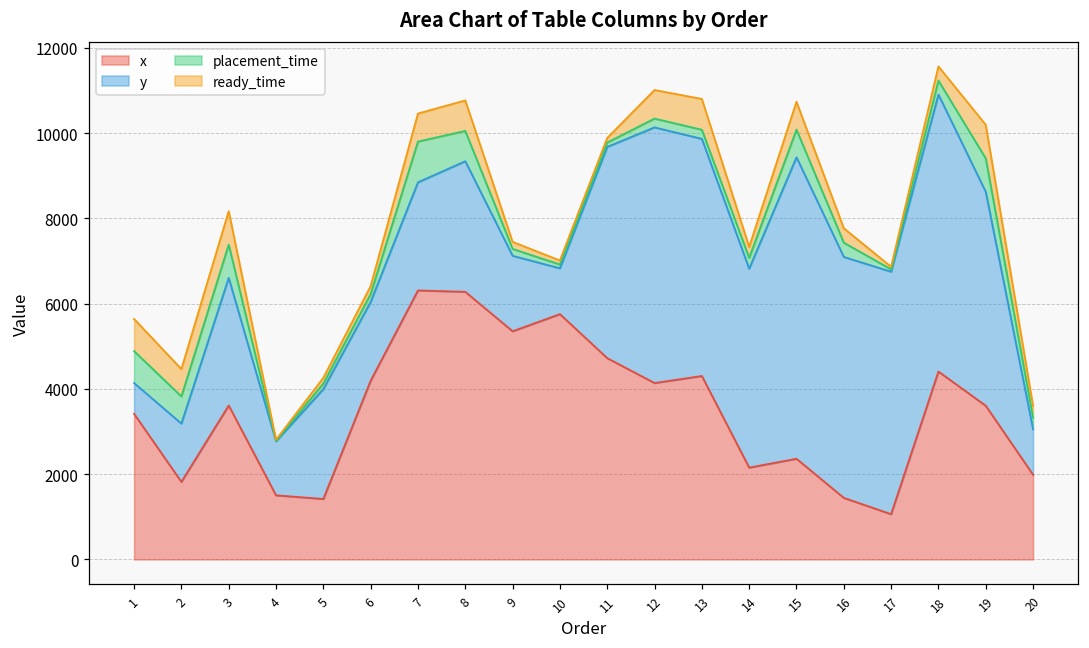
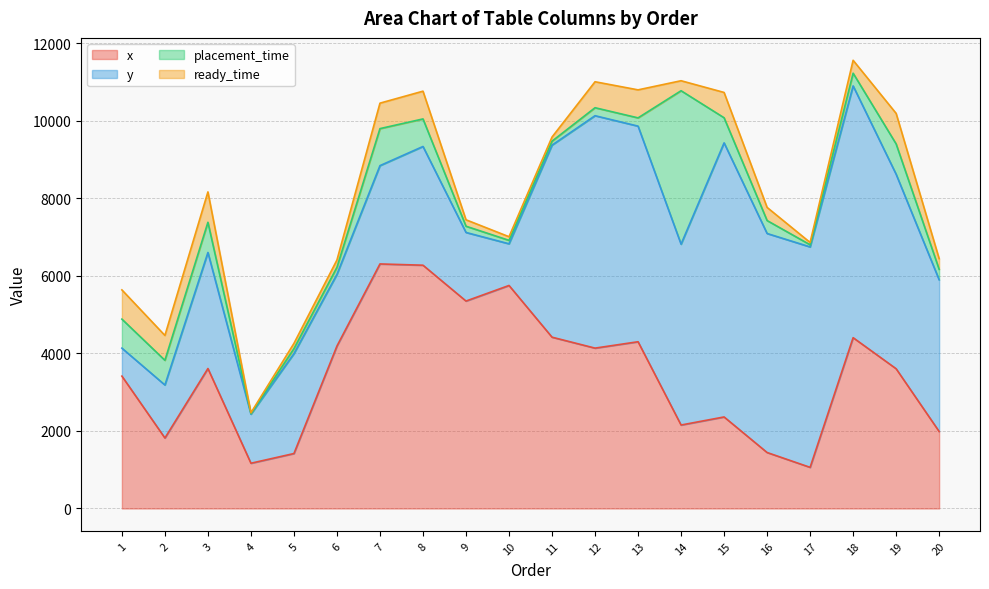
  {
    "x": {
      "1": 3400,
      "2": 1800,
      "3": 3600,
-     "4": 1500,
+     "4": 1200,
      "5": 1400,
      "6": 4200,
      "7": 6300,
      "8": 6300,
      "9": 5400,
      "10": 5800,
-     "11": 4700,
+     "11": 4400,
      "12": 4100,
      "13": 4300,
      "14": 2200,
      "15": 2400,
      "16": 1400,
      "17": 1100,
      "18": 4400,
      "19": 3600,
      "20": 2000
    },
    "y": {
      "1": 700,
      "2": 1400,
      "3": 3000,
      "5": 2600,
      "6": 1800,
      "7": 2500,
      "8": 3100,
      "9": 1800,
      "10": 1100,
      "11": 5000,
      "12": 6000,
      "13": 5600,
      "14": 4700,
      "15": 7100,
      "16": 5700,
      "18": 6500,
      "19": 5000,
-     "20": 1100
+     "20": 3900
    },
    "placement_time": {
      "1": 700,
      "2": 600,
      "3": 800,
      "5": 100,
      "6": 200,
      "7": 1000,
      "8": 700,
      "9": 200,
      "10": 100,
      "11": 100,
      "12": 200,
      "13": 200,
-     "14": 300,
+     "14": 4000,
      "15": 600,
      "16": 300,
      "18": 300,
      "19": 800,
      "20": 300
    },
    "ready_time": {
      "1": 800,
      "2": 600,
      "3": 800,
      "5": 100,
      "6": 200,
      "7": 700,
      "8": 700,
      "9": 200,
      "10": 100,
      "11": 100,
      "12": 700,
      "13": 700,
      "14": 300,
      "15": 700,
      "16": 300,
      "18": 300,
      "19": 800,
      "20": 300
    }
  }
